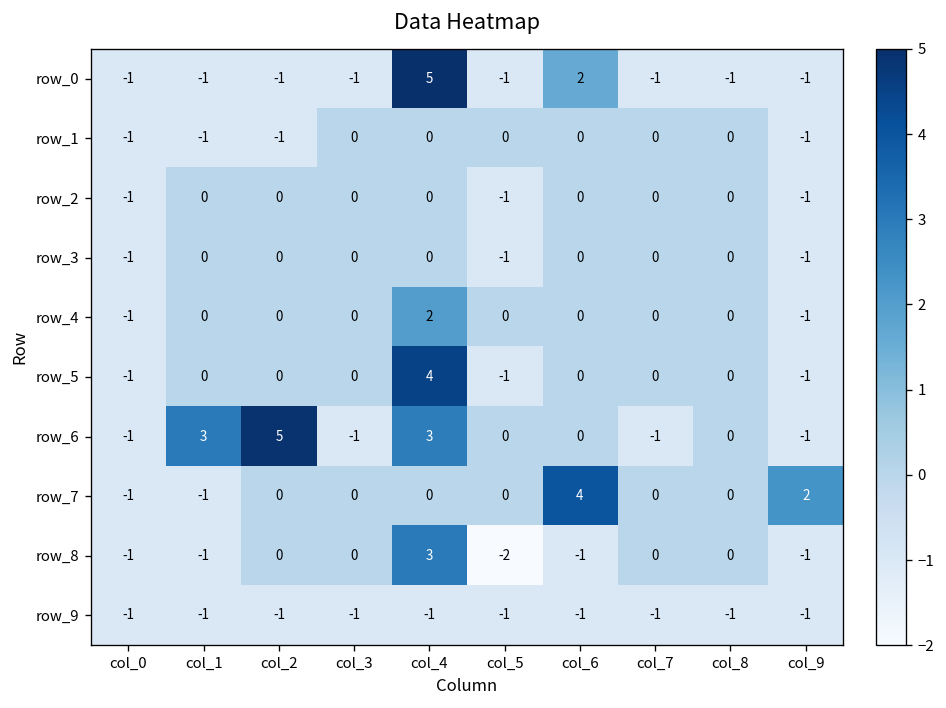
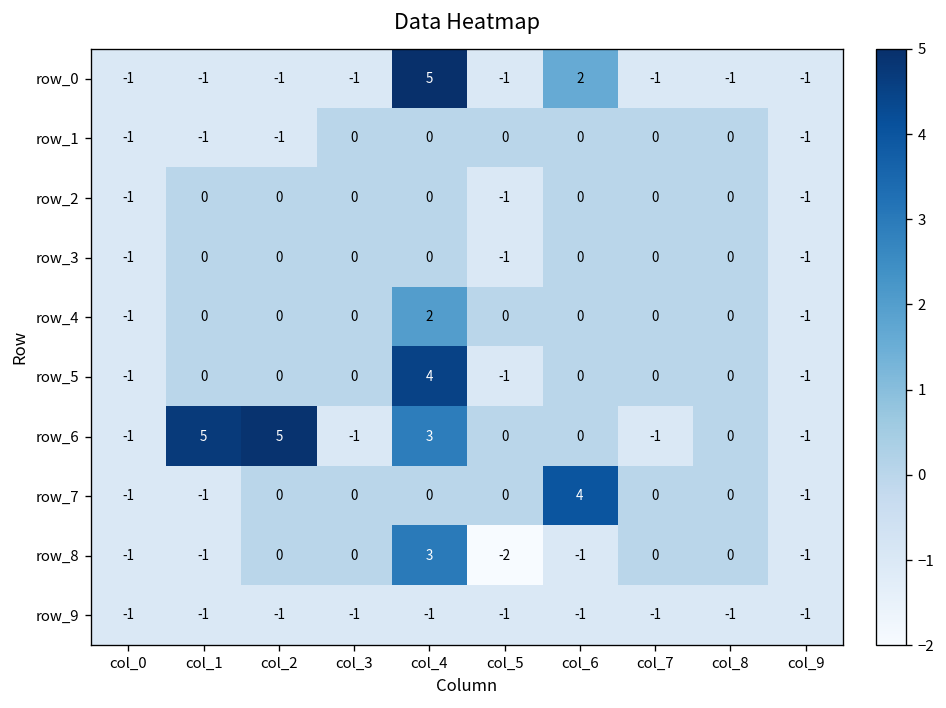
  {
    "row_0": {
      "col_0": -1,
      "col_1": -1,
      "col_2": -1,
      "col_3": -1,
      "col_4": 5,
      "col_5": -1,
      "col_6": 2,
      "col_7": -1,
      "col_8": -1,
      "col_9": -1
    },
    "row_1": {
      "col_0": -1,
      "col_1": -1,
      "col_2": -1,
      "col_3": 0,
      "col_4": 0,
      "col_5": 0,
      "col_6": 0,
      "col_7": 0,
      "col_8": 0,
      "col_9": -1
    },
    "row_2": {
      "col_0": -1,
      "col_1": 0,
      "col_2": 0,
      "col_3": 0,
      "col_4": 0,
      "col_5": -1,
      "col_6": 0,
      "col_7": 0,
      "col_8": 0,
      "col_9": -1
    },
    "row_3": {
      "col_0": -1,
      "col_1": 0,
      "col_2": 0,
      "col_3": 0,
      "col_4": 0,
      "col_5": -1,
      "col_6": 0,
      "col_7": 0,
      "col_8": 0,
      "col_9": -1
    },
    "row_4": {
      "col_0": -1,
      "col_1": 0,
      "col_2": 0,
      "col_3": 0,
      "col_4": 2,
      "col_5": 0,
      "col_6": 0,
      "col_7": 0,
      "col_8": 0,
      "col_9": -1
    },
    "row_5": {
      "col_0": -1,
      "col_1": 0,
      "col_2": 0,
      "col_3": 0,
      "col_4": 4,
      "col_5": -1,
      "col_6": 0,
      "col_7": 0,
      "col_8": 0,
      "col_9": -1
    },
    "row_6": {
      "col_0": -1,
-     "col_1": 3,
+     "col_1": 5,
      "col_2": 5,
      "col_3": -1,
      "col_4": 3,
      "col_5": 0,
      "col_6": 0,
      "col_7": -1,
      "col_8": 0,
      "col_9": -1
    },
    "row_7": {
      "col_0": -1,
      "col_1": -1,
      "col_2": 0,
      "col_3": 0,
      "col_4": 0,
      "col_5": 0,
      "col_6": 4,
      "col_7": 0,
      "col_8": 0,
-     "col_9": 2
+     "col_9": -1
    },
    "row_8": {
      "col_0": -1,
      "col_1": -1,
      "col_2": 0,
      "col_3": 0,
      "col_4": 3,
      "col_5": -2,
      "col_6": -1,
      "col_7": 0,
      "col_8": 0,
      "col_9": -1
    },
    "row_9": {
      "col_0": -1,
      "col_1": -1,
      "col_2": -1,
      "col_3": -1,
      "col_4": -1,
      "col_5": -1,
      "col_6": -1,
      "col_7": -1,
      "col_8": -1,
      "col_9": -1
    }
  }
